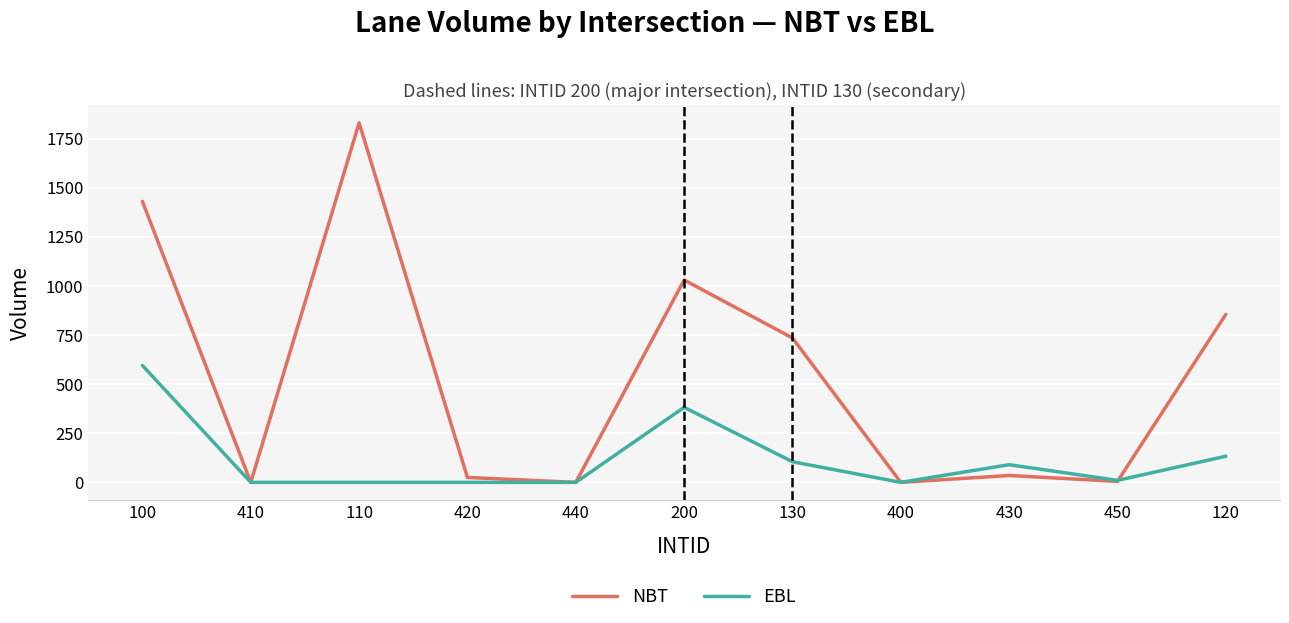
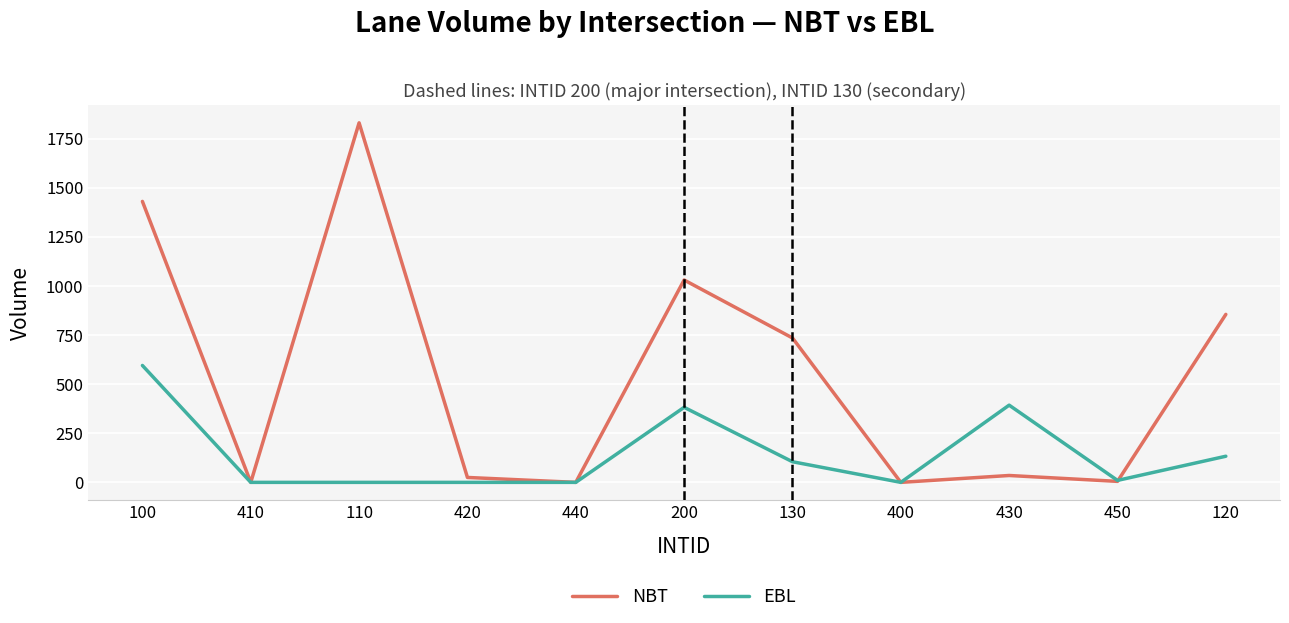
  {
    "NBT": {
      "100": 1430,
      "110": 1830,
      "420": 30,
      "200": 1030,
      "130": 740,
      "430": 40,
      "120": 860
    },
    "EBL": {
      "100": 600,
      "110": 0,
      "420": 0,
      "200": 380,
      "130": 110,
-     "430": 90,
+     "430": 390,
      "120": 130
    }
  }
